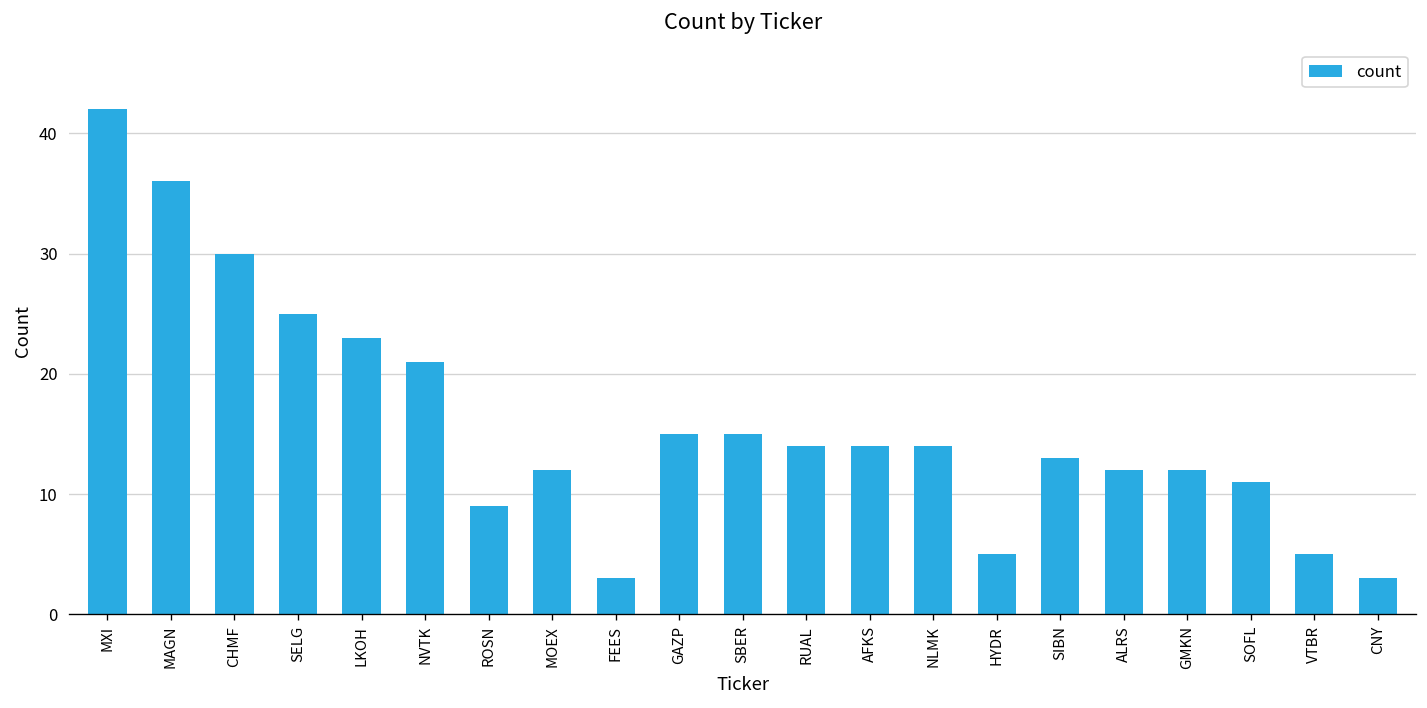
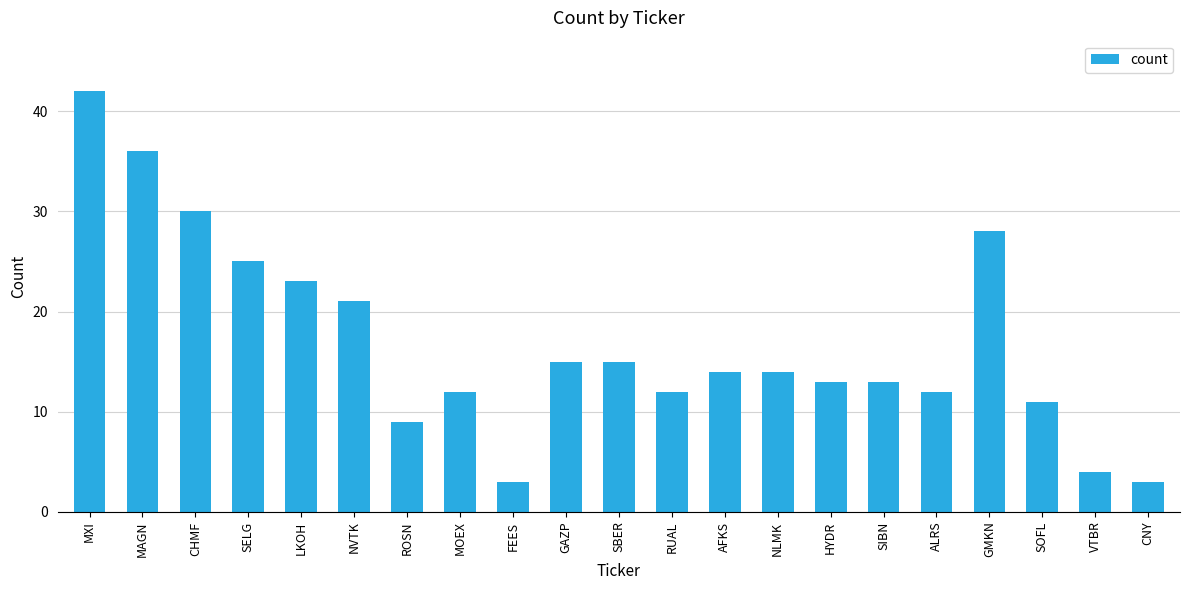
  {
    "MXI": 42,
    "MAGN": 36,
    "CHMF": 30,
    "SELG": 25,
    "LKOH": 23,
    "NVTK": 21,
    "ROSN": 9,
    "MOEX": 12,
    "FEES": 3,
    "GAZP": 15,
    "SBER": 15,
-   "RUAL": 14,
+   "RUAL": 12,
    "AFKS": 14,
    "NLMK": 14,
-   "HYDR": 5,
+   "HYDR": 13,
    "SIBN": 13,
    "ALRS": 12,
-   "GMKN": 12,
+   "GMKN": 28,
    "SOFL": 11,
-   "VTBR": 5,
+   "VTBR": 4,
    "CNY": 3
  }
